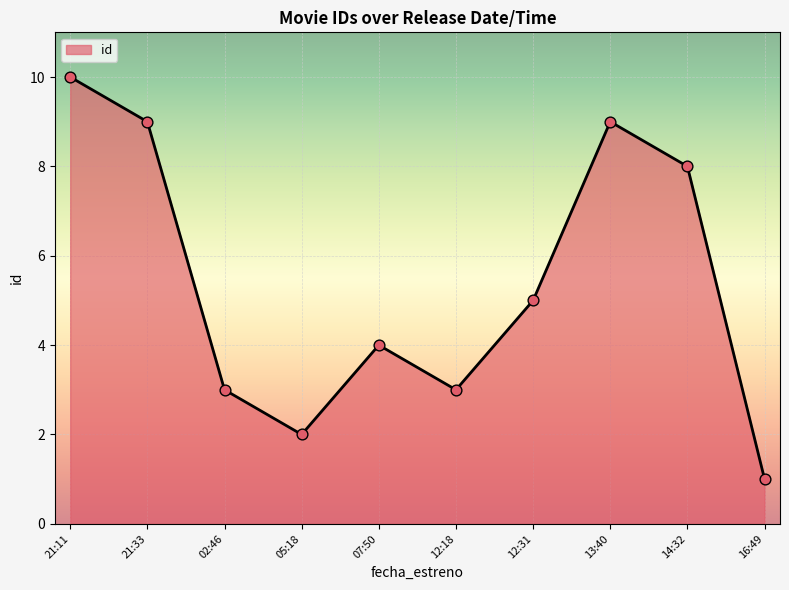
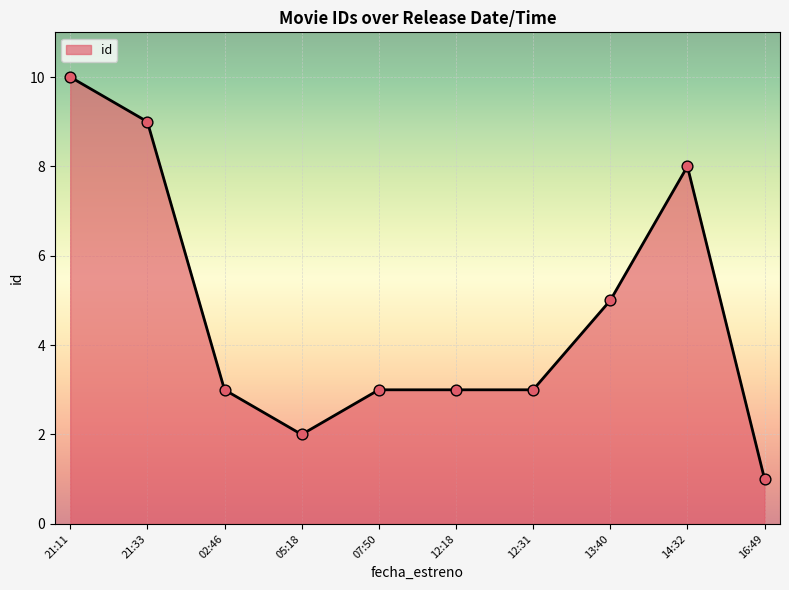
  {
    "21:11": 10,
    "21:33": 9,
    "02:46": 3,
    "05:18": 2,
-   "07:50": 4,
+   "07:50": 3,
    "12:18": 3,
-   "12:31": 5,
-   "13:40": 9,
+   "12:31": 3,
+   "13:40": 5,
    "14:32": 8,
    "16:49": 1
  }
